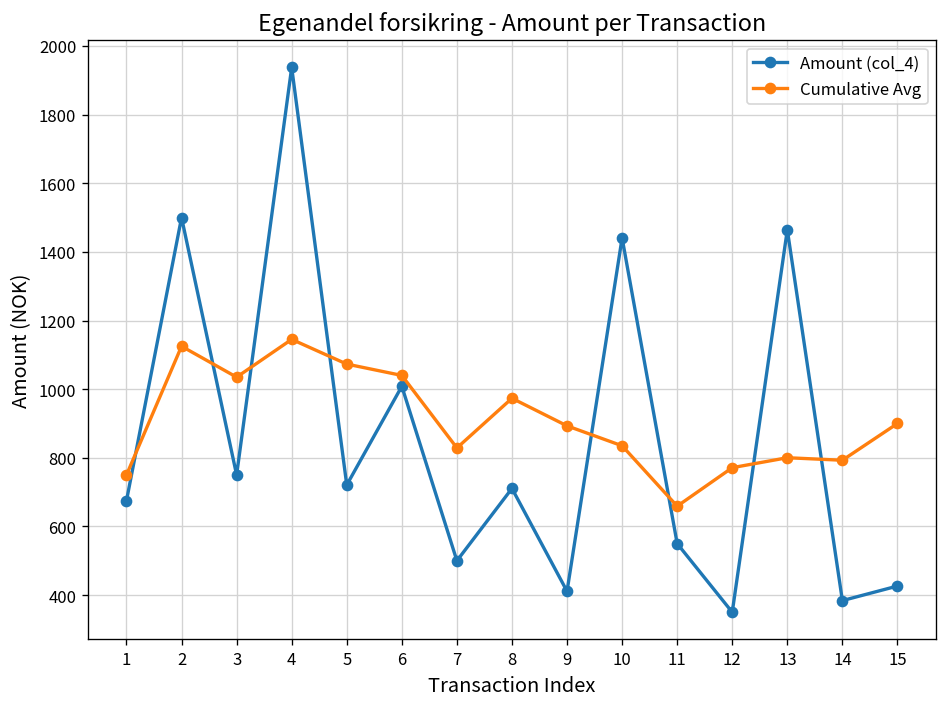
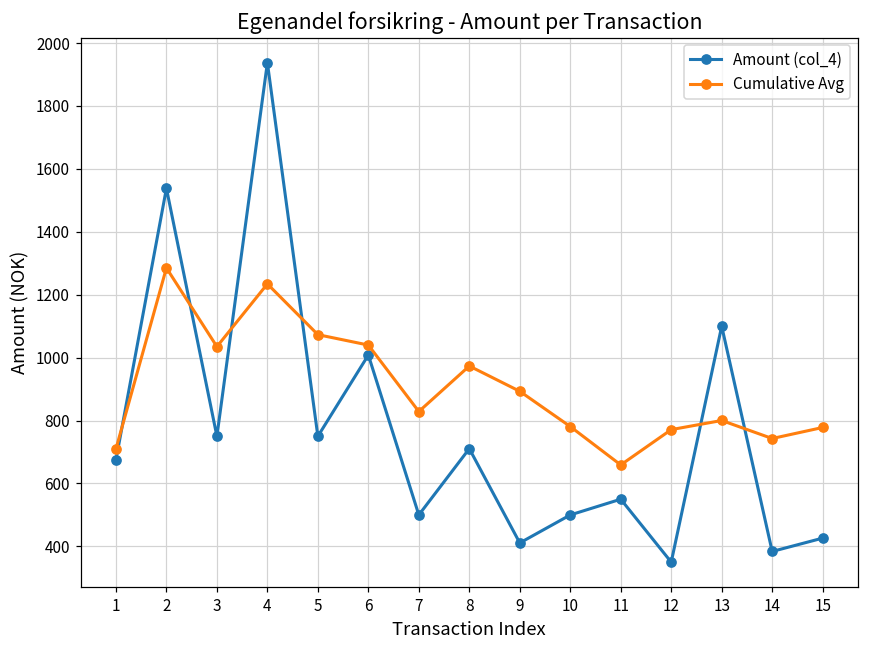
  {
    "Amount (col_4)": {
      "1": 680,
-     "2": 1500,
+     "2": 1540,
      "3": 750,
      "4": 1940,
-     "5": 720,
+     "5": 750,
      "6": 1010,
      "7": 500,
      "8": 710,
      "9": 410,
-     "10": 1440,
+     "10": 500,
      "11": 550,
      "12": 350,
-     "13": 1460,
+     "13": 1100,
      "14": 380,
      "15": 430
    },
    "Cumulative Avg": {
-     "1": 750,
-     "2": 1130,
+     "1": 710,
+     "2": 1290,
      "3": 1040,
-     "4": 1150,
+     "4": 1230,
      "5": 1070,
      "6": 1040,
      "7": 830,
      "8": 970,
      "9": 890,
-     "10": 840,
+     "10": 780,
      "11": 660,
      "12": 770,
      "13": 800,
-     "14": 790,
-     "15": 900
+     "14": 740,
+     "15": 780
    }
  }
